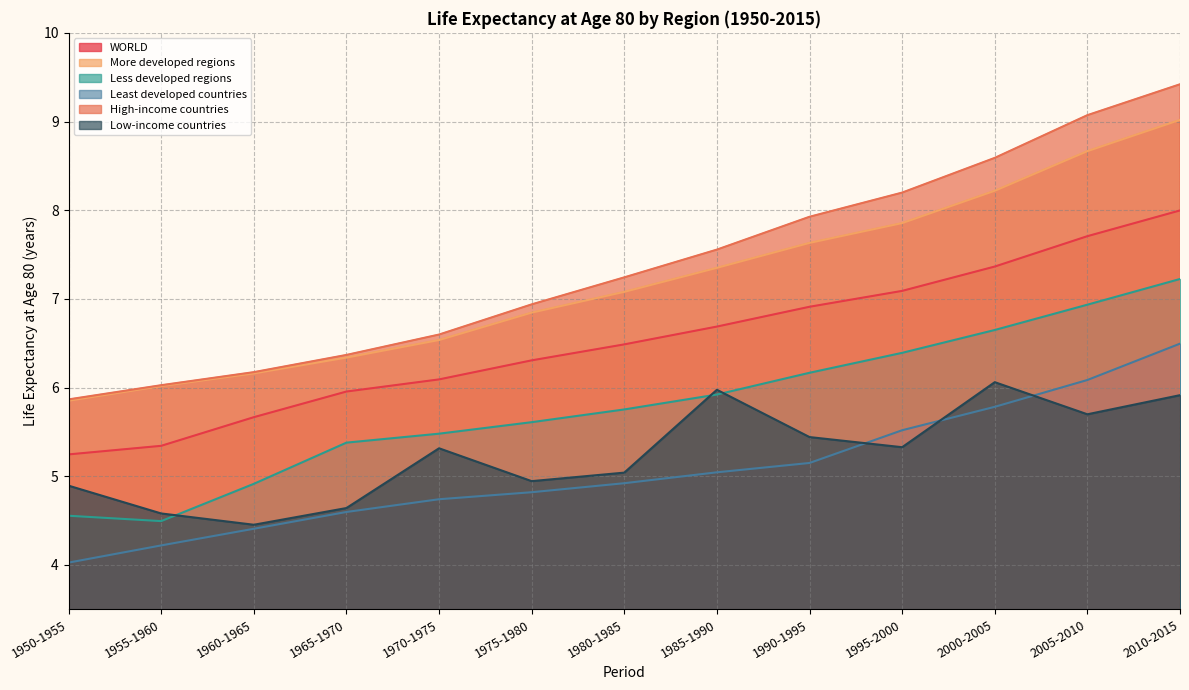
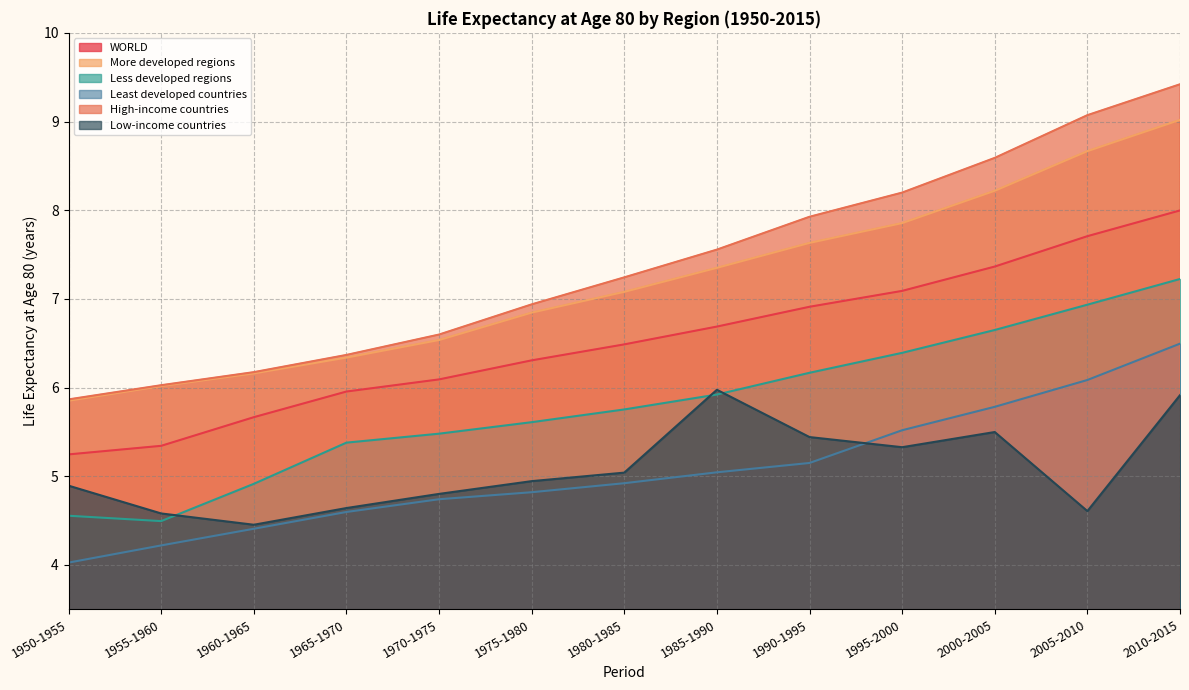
  {
    "Low-income countries": {
      "1950-1955": 4.9,
      "1955-1960": 4.6,
      "1960-1965": 4.5,
      "1965-1970": 4.6,
-     "1970-1975": 5.3,
+     "1970-1975": 4.8,
      "1975-1980": 4.9,
      "1980-1985": 5.0,
      "1985-1990": 6.0,
      "1990-1995": 5.4,
      "1995-2000": 5.3,
-     "2000-2005": 6.1,
-     "2005-2010": 5.7,
+     "2000-2005": 5.5,
+     "2005-2010": 4.6,
      "2010-2015": 5.9
    }
  }
